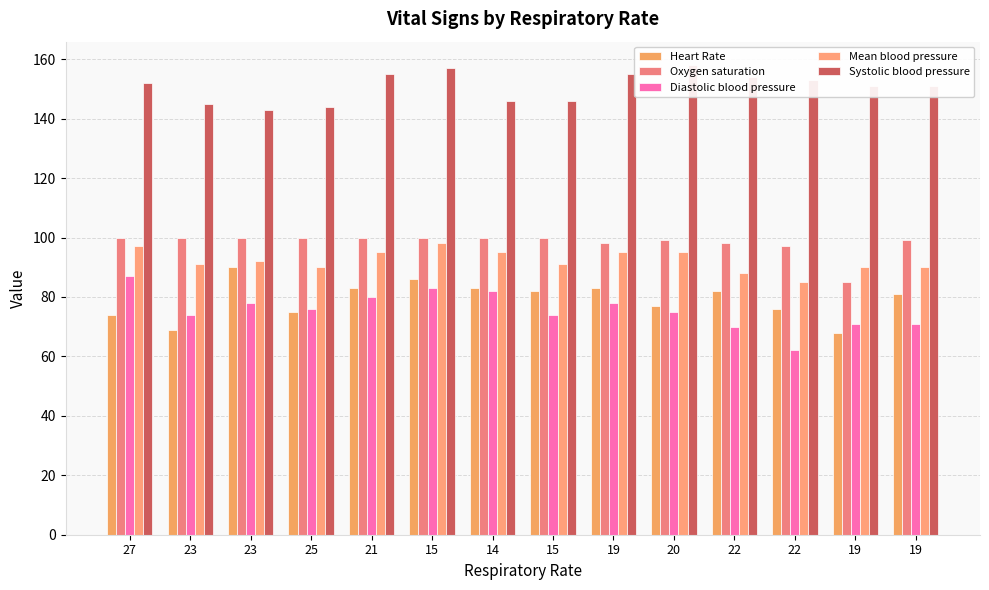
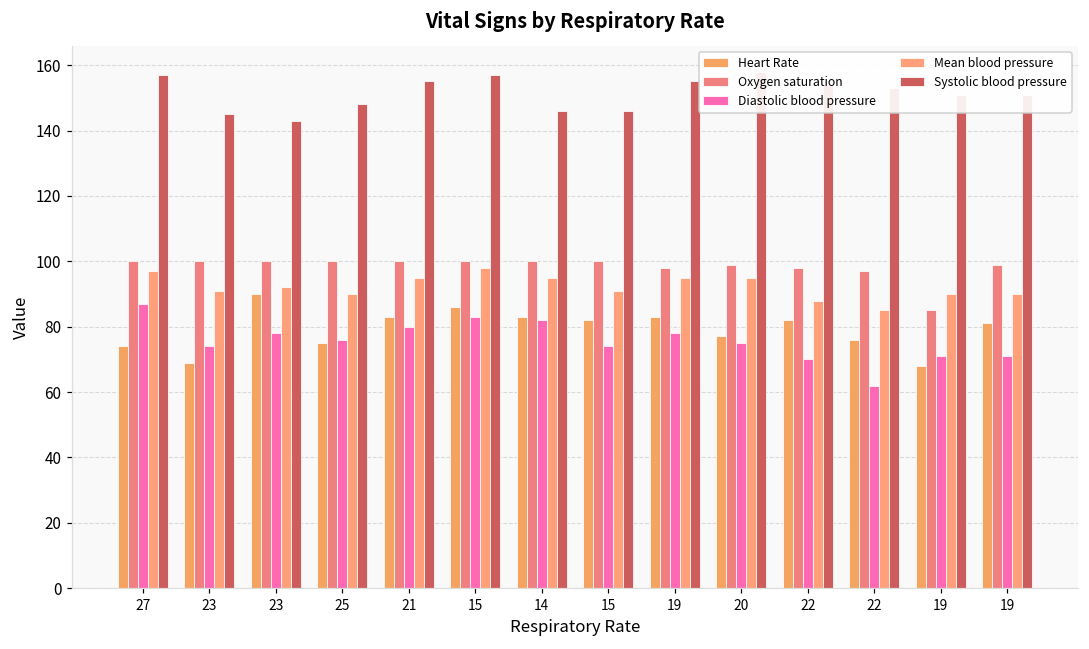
  {
    "Systolic blood pressure": {
-     "27": 152,
-     "25": 144,
+     "27": 157,
+     "25": 148,
      "21": 155,
      "14": 146
    }
  }
